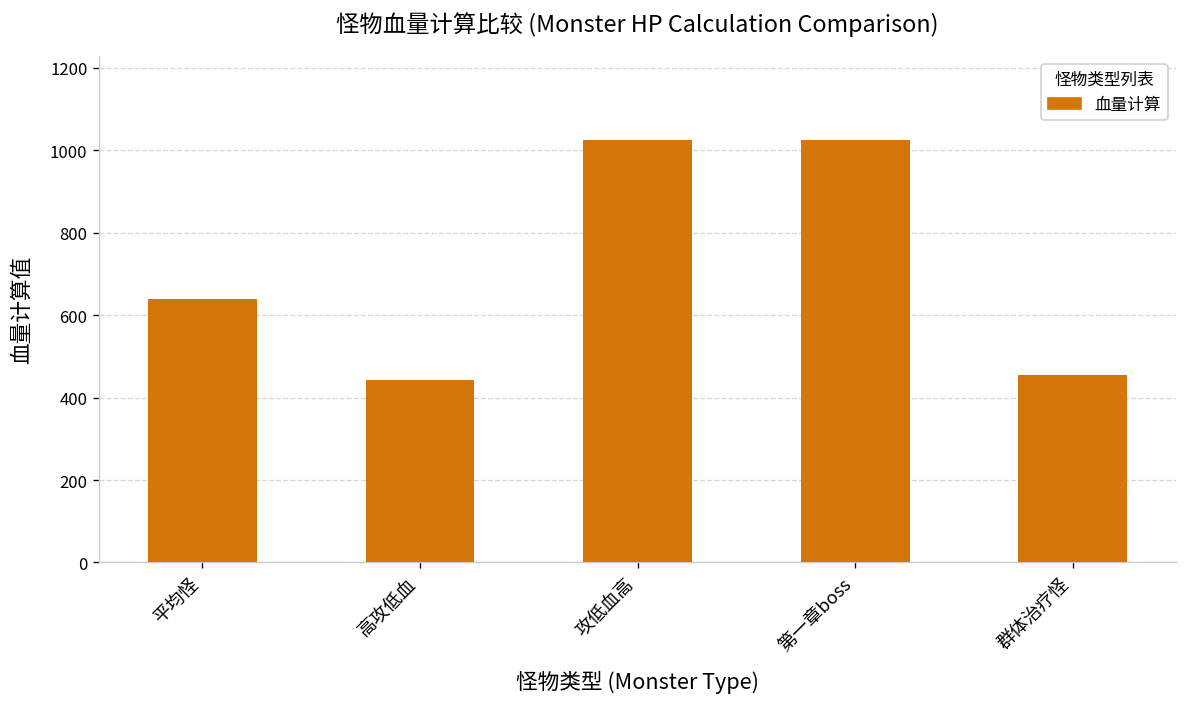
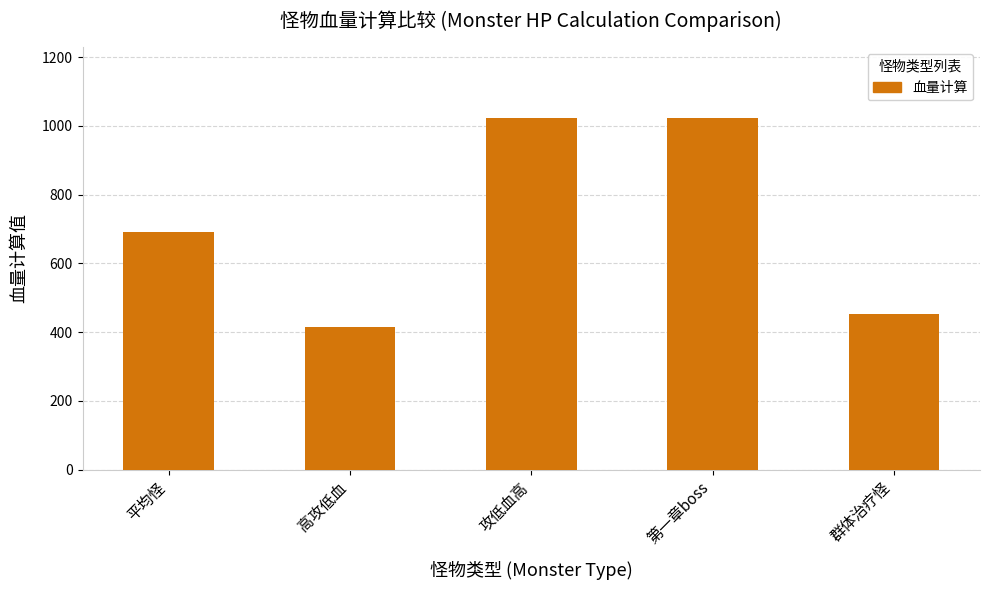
  {
-   "平均怪": 640,
-   "高攻低血": 440,
+   "平均怪": 690,
+   "高攻低血": 410,
    "攻低血高": 1020,
    "第一章boss": 1020,
    "群体治疗怪": 450
  }
